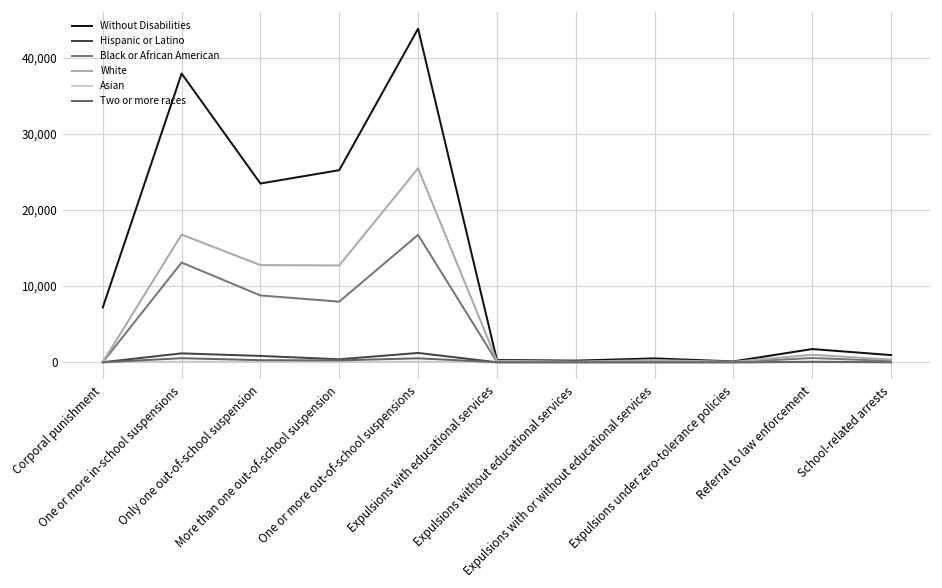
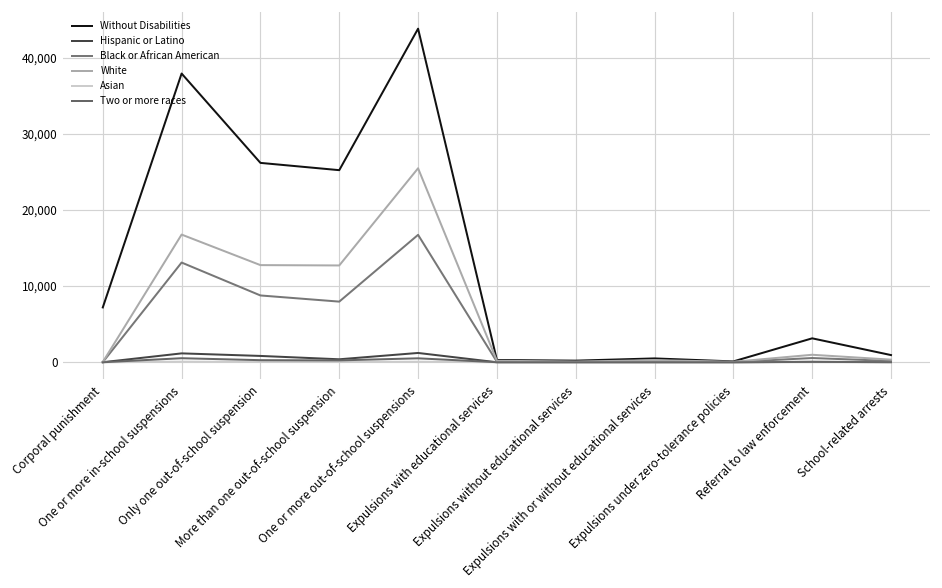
  {
    "Without Disabilities": {
      "Corporal punishment": "7,000",
      "One or more in-school suspensions": "38,000",
-     "Only one out-of-school suspension": "23,000",
+     "Only one out-of-school suspension": "26,000",
      "More than one out-of-school suspension": "25,000",
      "One or more out-of-school suspensions": "44,000",
-     "Referral to law enforcement": "2,000",
+     "Referral to law enforcement": "3,000",
      "School-related arrests": "1,000"
    }
  }
